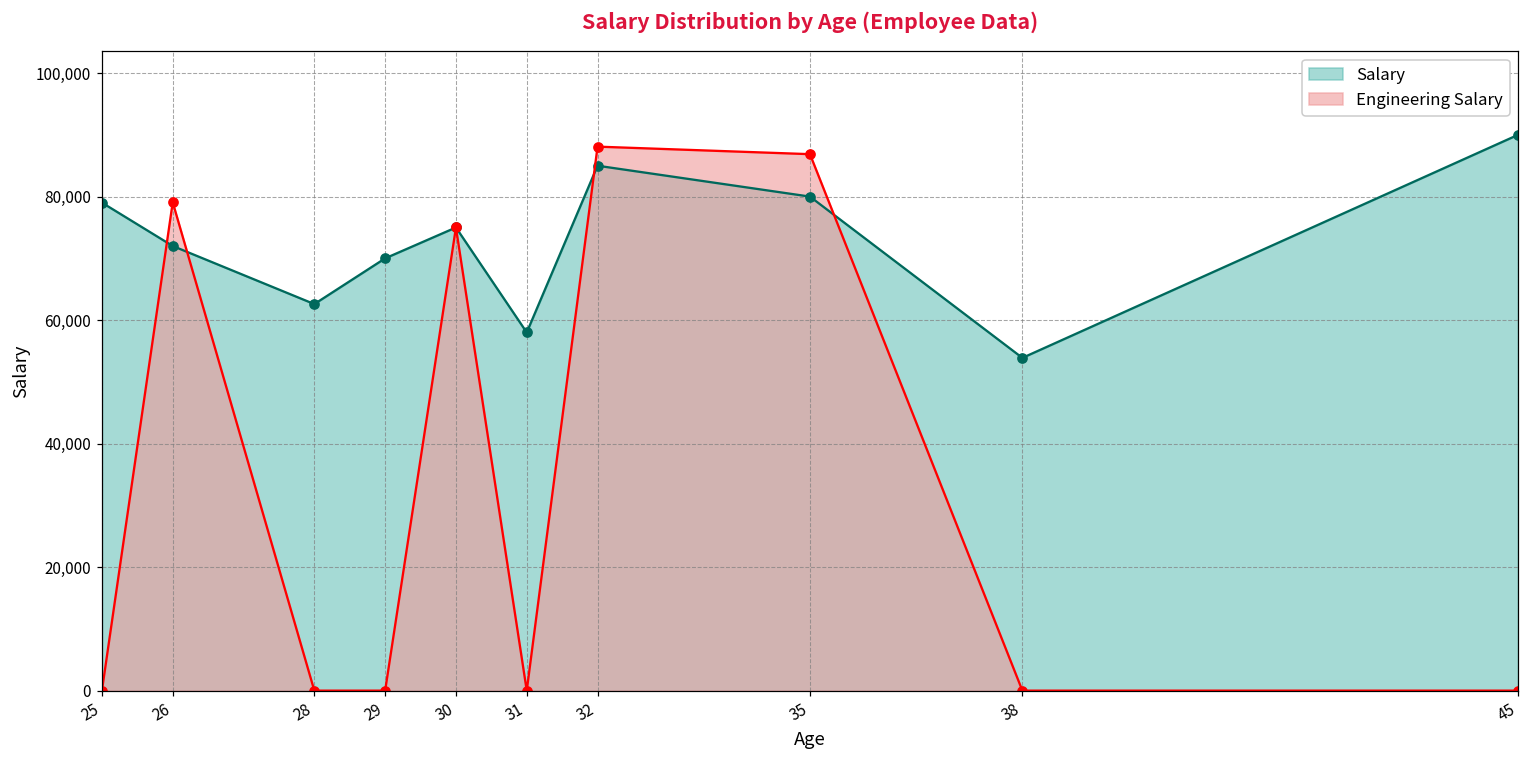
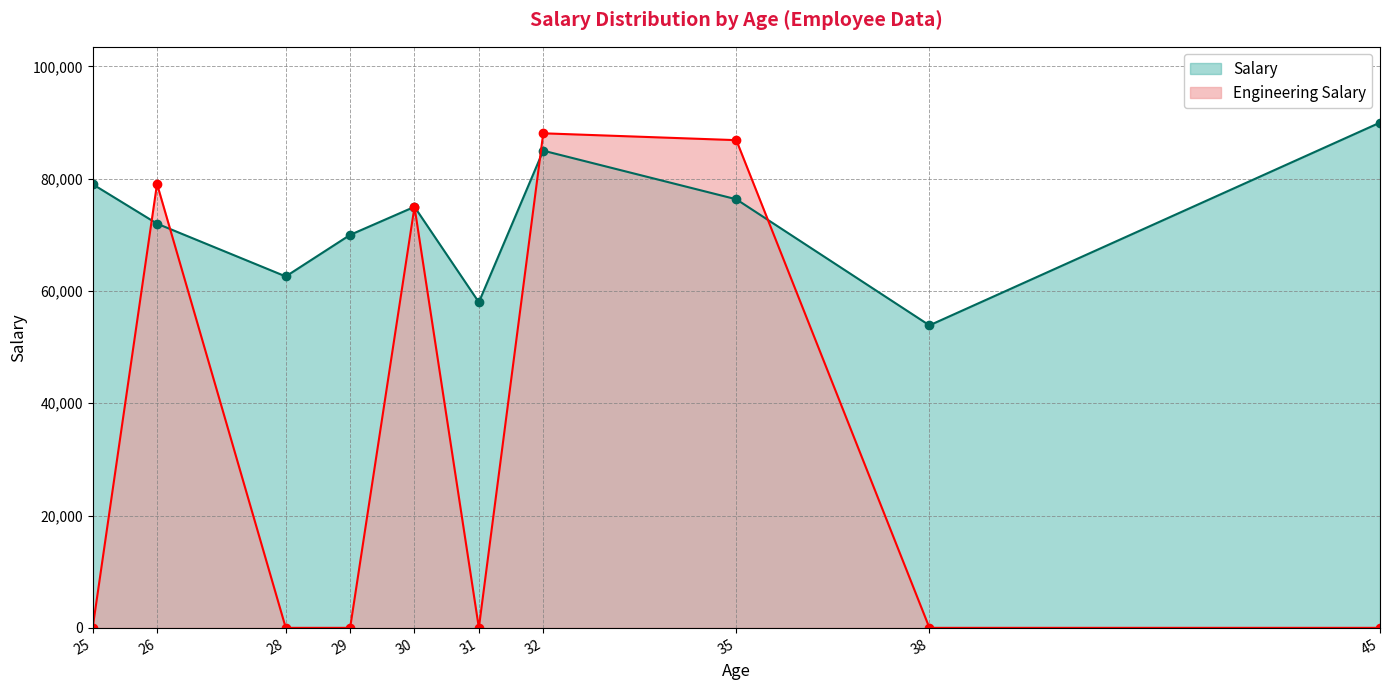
  {
    "Salary": {
      "25": "79,000",
      "26": "72,000",
      "28": "63,000",
      "29": "70,000",
      "31": "58,000",
      "32": "85,000",
-     "35": "80,000",
+     "35": "76,000",
      "38": "54,000",
      "45": "90,000"
    },
    "Engineering Salary": {
      "25": "0",
      "26": "79,000",
      "28": "0",
      "29": "0",
      "31": "0",
      "32": "88,000",
      "35": "87,000",
      "38": "0",
      "45": "0"
    }
  }
